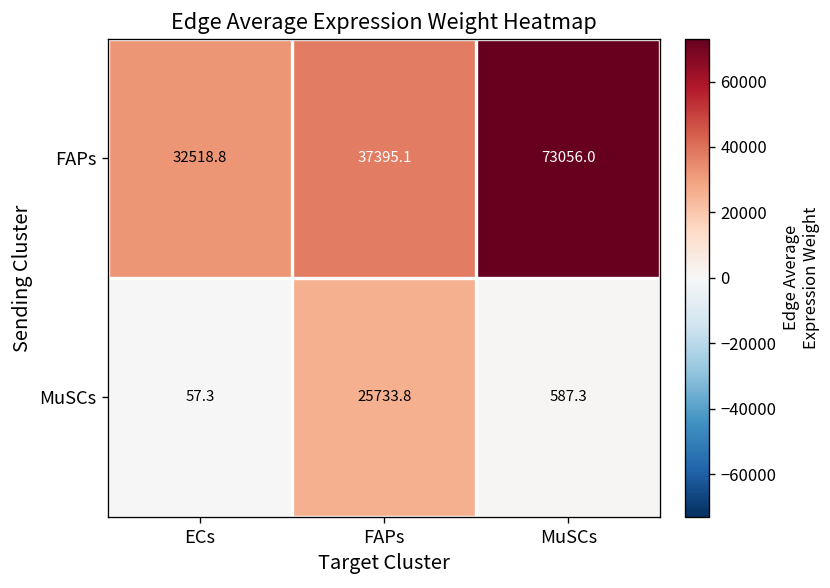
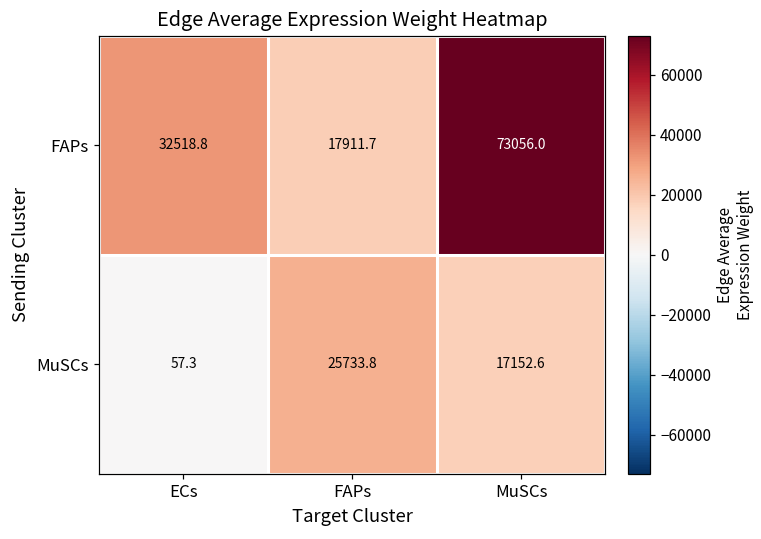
  {
    "FAPs": {
      "ECs": 32518.8,
-     "FAPs": 37395.1,
+     "FAPs": 17911.7,
      "MuSCs": 73056.0
    },
    "MuSCs": {
      "ECs": 57.3,
      "FAPs": 25733.8,
-     "MuSCs": 587.3
+     "MuSCs": 17152.6
    }
  }
